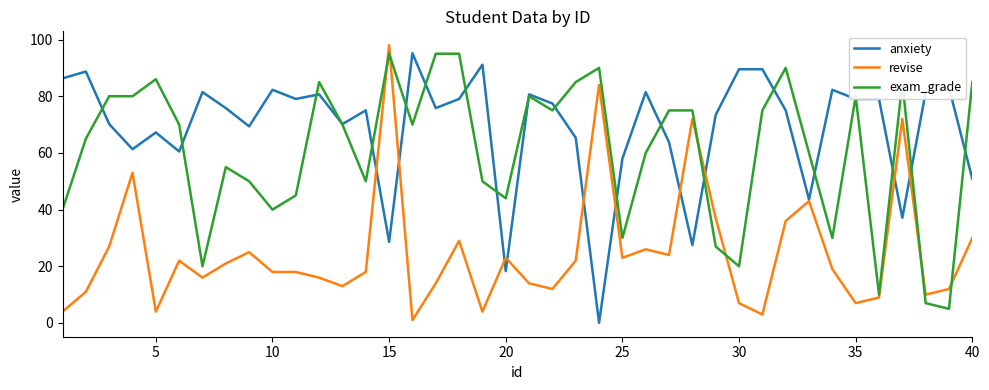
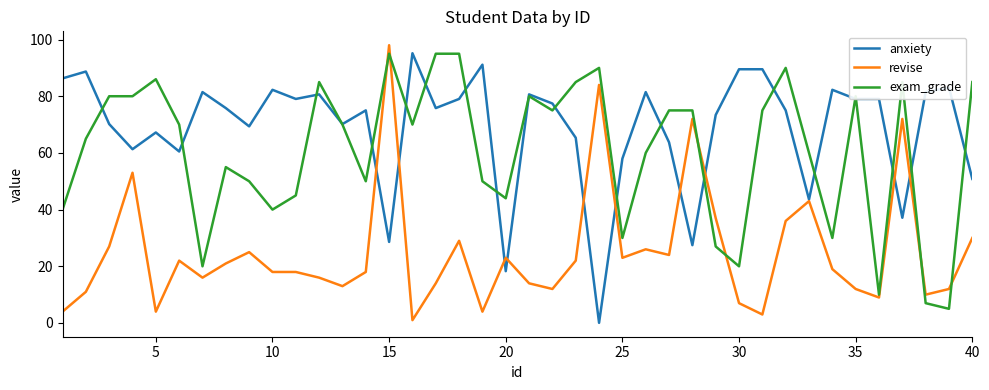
  {
    "anxiety": {
      "5": 67,
      "10": 82,
      "15": 29,
      "20": 18,
      "25": 58,
      "30": 90,
      "40": 51
    },
    "revise": {
      "5": 4,
      "10": 18,
      "15": 98,
      "20": 23,
      "25": 23,
      "30": 7,
-     "35": 7,
+     "35": 12,
      "40": 30
    },
    "exam_grade": {
      "5": 86,
      "10": 40,
      "15": 95,
      "20": 44,
      "25": 30,
      "30": 20,
      "40": 85
    }
  }
